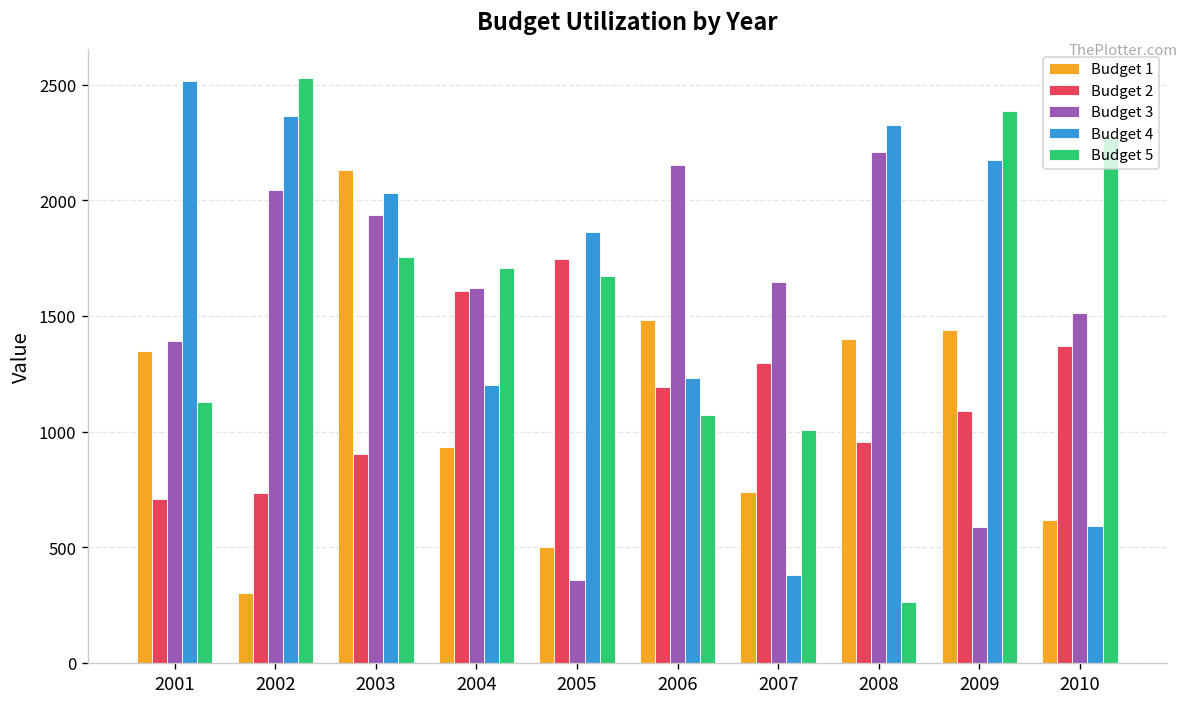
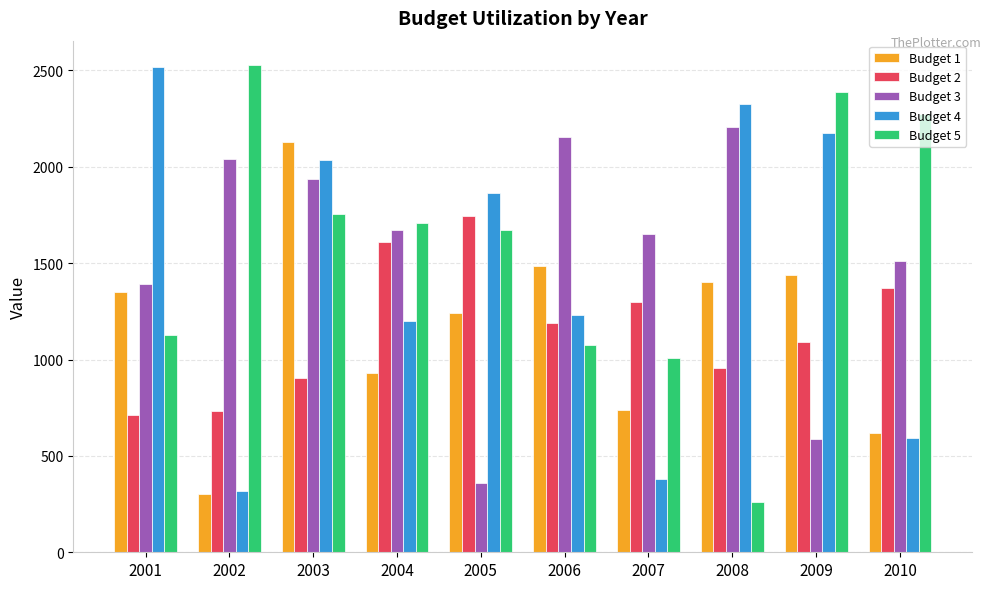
  {
    "Budget 1": {
      "2001": 1350,
      "2002": 300,
      "2003": 2130,
      "2004": 930,
-     "2005": 500,
+     "2005": 1240,
      "2006": 1480,
      "2007": 740,
      "2008": 1400,
      "2009": 1440,
      "2010": 620
    },
    "Budget 2": {
      "2001": 710,
      "2002": 730,
      "2003": 900,
      "2004": 1610,
      "2005": 1750,
      "2006": 1190,
      "2007": 1300,
      "2008": 960,
      "2009": 1090,
      "2010": 1370
    },
    "Budget 3": {
      "2001": 1390,
      "2002": 2040,
      "2003": 1940,
-     "2004": 1620,
+     "2004": 1670,
      "2005": 360,
      "2006": 2150,
      "2007": 1650,
      "2008": 2210,
      "2009": 590,
      "2010": 1510
    },
    "Budget 4": {
      "2001": 2520,
-     "2002": 2370,
+     "2002": 320,
      "2003": 2030,
      "2004": 1200,
      "2005": 1860,
      "2006": 1230,
      "2007": 380,
      "2008": 2330,
      "2009": 2170,
      "2010": 590
    },
    "Budget 5": {
      "2001": 1130,
      "2002": 2530,
      "2003": 1760,
      "2004": 1710,
      "2005": 1670,
      "2006": 1070,
      "2007": 1010,
      "2008": 260,
      "2009": 2390
    }
  }
